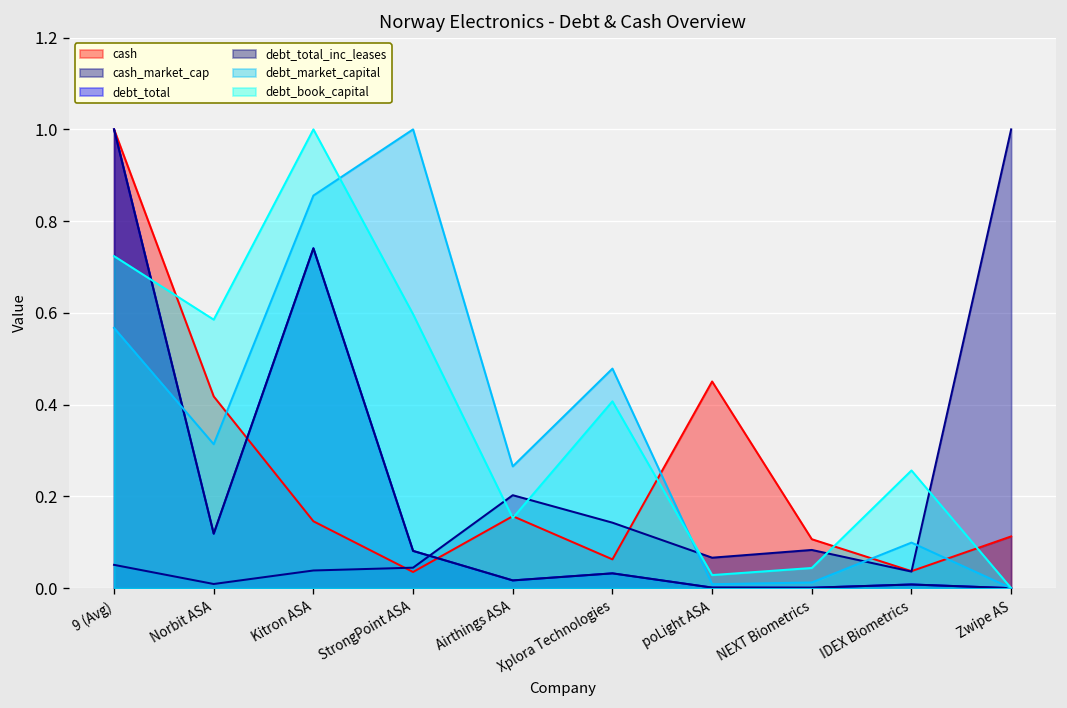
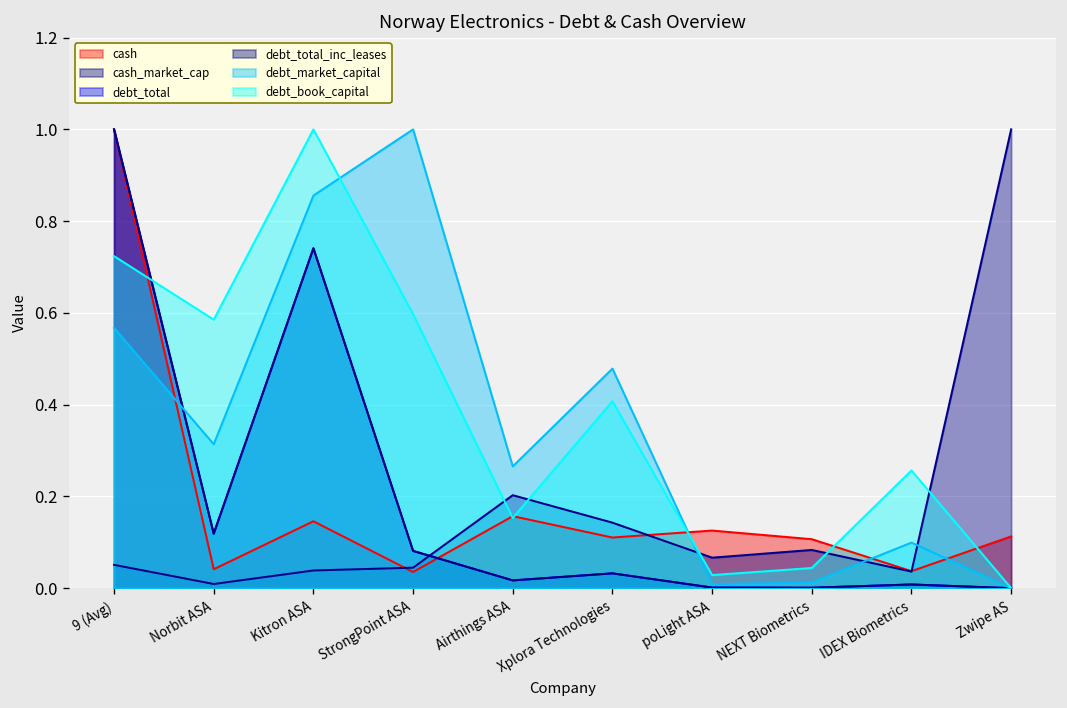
  {
    "cash": {
-     "Norbit ASA": 0.42,
+     "Norbit ASA": 0.04,
      "Kitron ASA": 0.15,
      "StrongPoint ASA": 0.04,
-     "Xplora Technologies": 0.06,
-     "poLight ASA": 0.45,
+     "Xplora Technologies": 0.11,
+     "poLight ASA": 0.13,
      "NEXT Biometrics": 0.11,
      "Zwipe AS": 0.11
    }
  }
